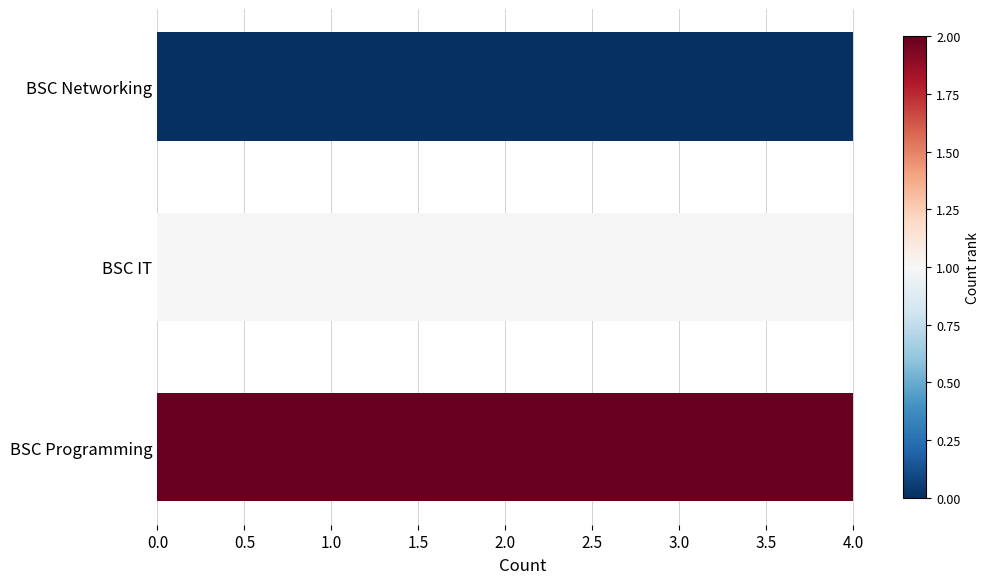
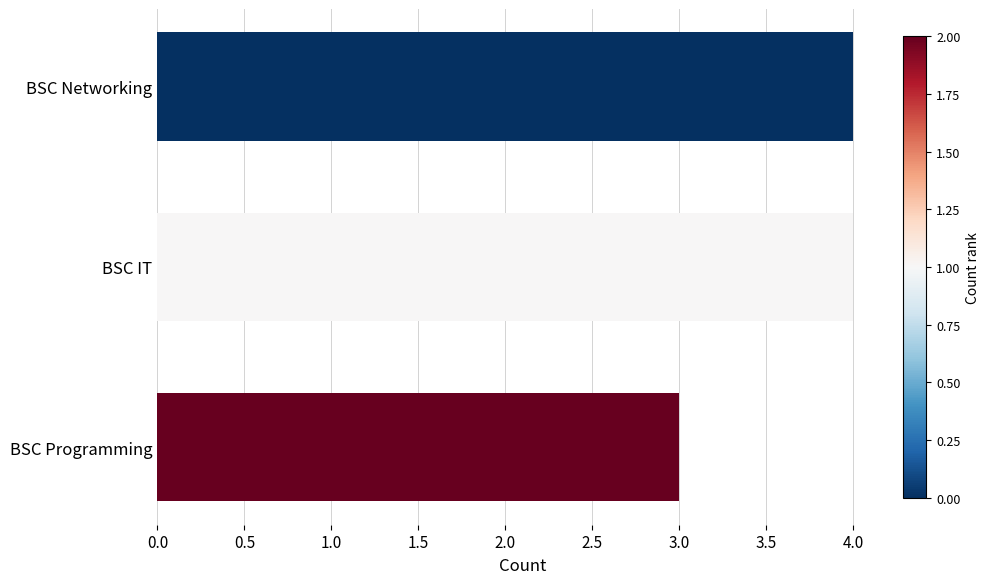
  {
    "BSC Networking": 4,
    "BSC IT": 4,
-   "BSC Programming": 4
+   "BSC Programming": 3
  }
